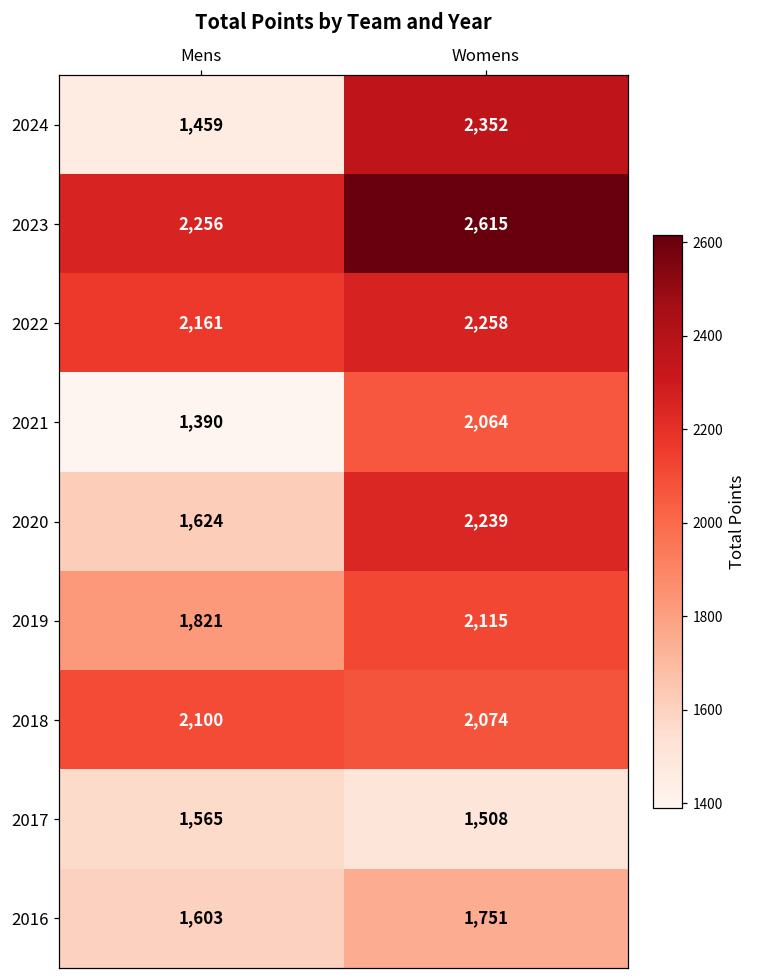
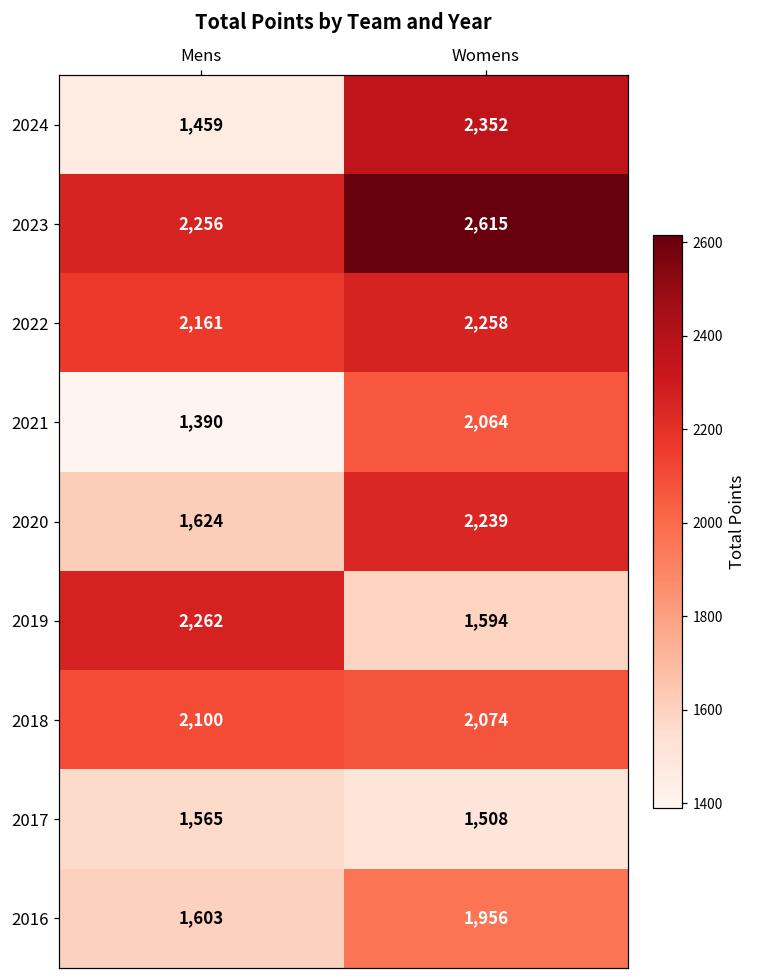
  {
    "2024": {
      "Mens": "1,459",
      "Womens": "2,352"
    },
    "2023": {
      "Mens": "2,256",
      "Womens": "2,615"
    },
    "2022": {
      "Mens": "2,161",
      "Womens": "2,258"
    },
    "2021": {
      "Mens": "1,390",
      "Womens": "2,064"
    },
    "2020": {
      "Mens": "1,624",
      "Womens": "2,239"
    },
    "2019": {
-     "Mens": "1,821",
-     "Womens": "2,115"
+     "Mens": "2,262",
+     "Womens": "1,594"
    },
    "2018": {
      "Mens": "2,100",
      "Womens": "2,074"
    },
    "2017": {
      "Mens": "1,565",
      "Womens": "1,508"
    },
    "2016": {
      "Mens": "1,603",
-     "Womens": "1,751"
+     "Womens": "1,956"
    }
  }
